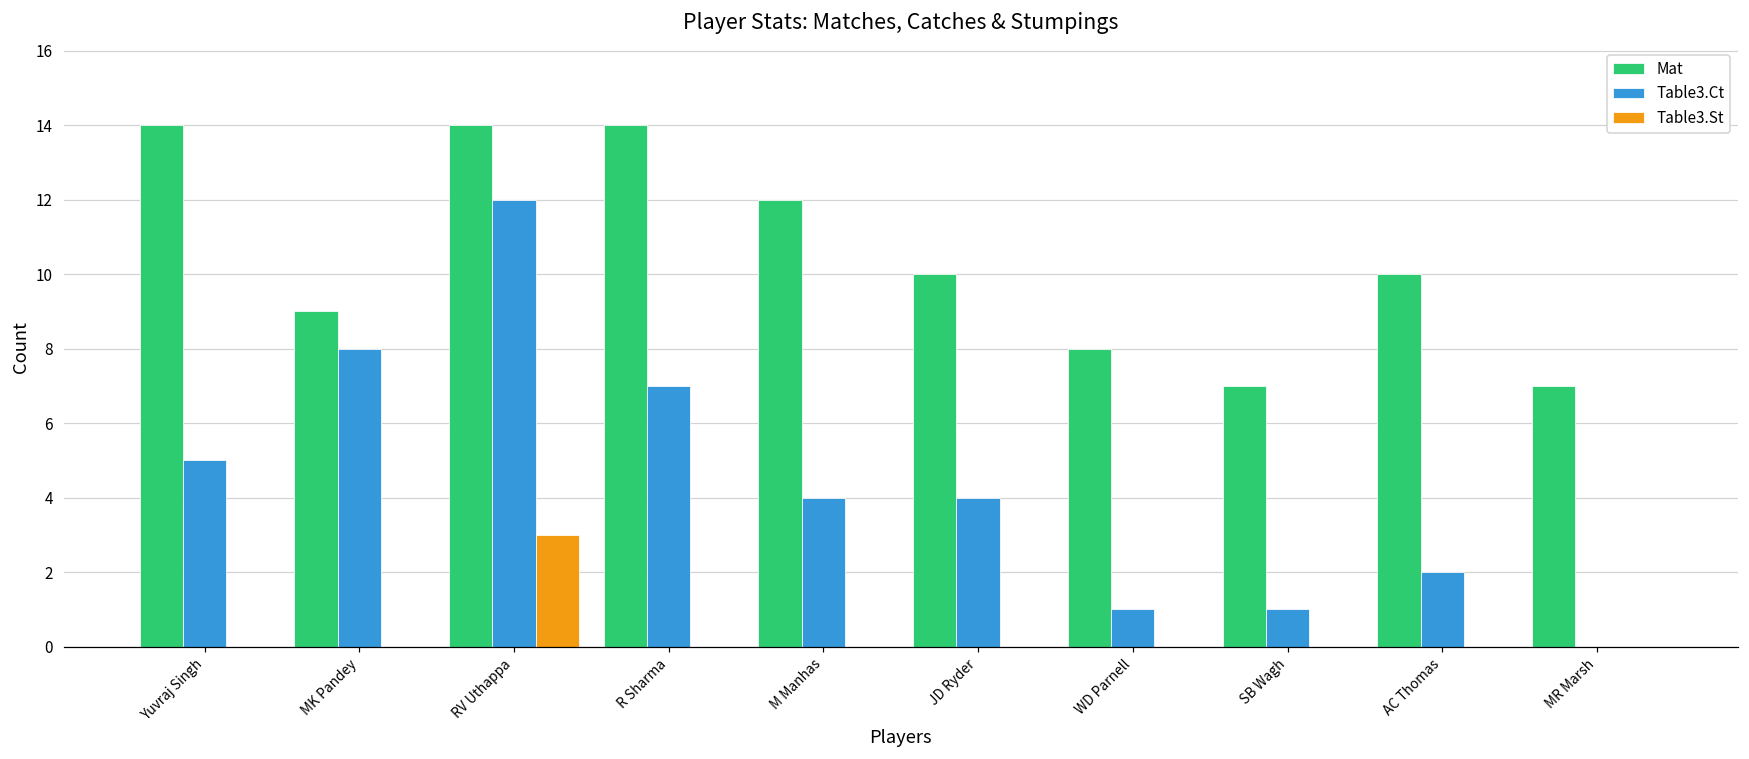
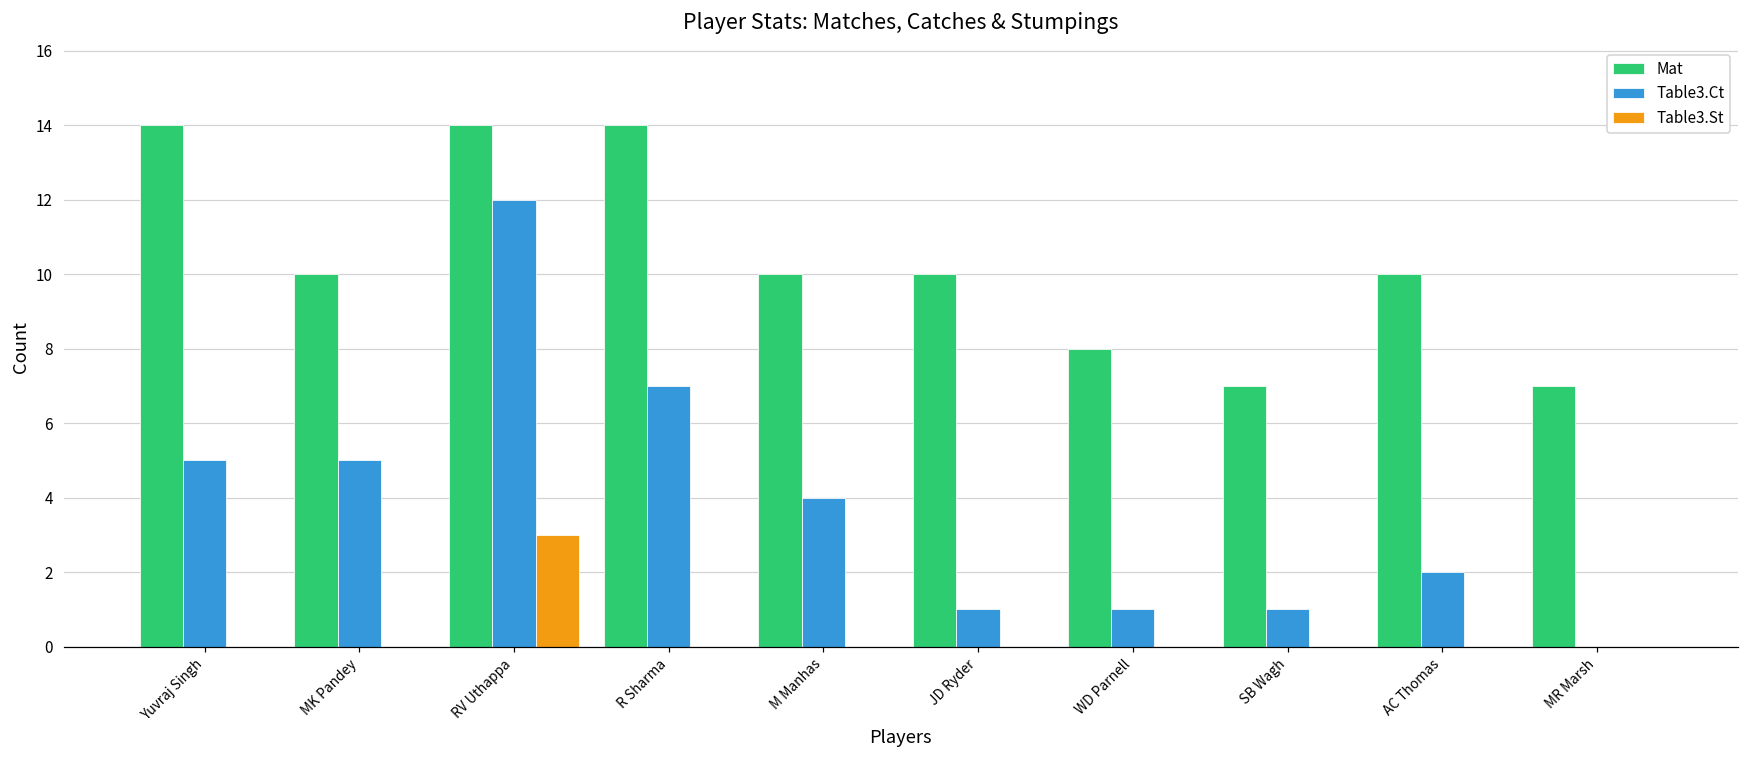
  {
    "Mat": {
      "Yuvraj Singh": 14,
-     "MK Pandey": 9,
+     "MK Pandey": 10,
      "RV Uthappa": 14,
      "R Sharma": 14,
-     "M Manhas": 12,
+     "M Manhas": 10,
      "JD Ryder": 10,
      "WD Parnell": 8,
      "SB Wagh": 7,
      "AC Thomas": 10,
      "MR Marsh": 7
    },
    "Table3.Ct": {
      "Yuvraj Singh": 5,
-     "MK Pandey": 8,
+     "MK Pandey": 5,
      "RV Uthappa": 12,
      "R Sharma": 7,
      "M Manhas": 4,
-     "JD Ryder": 4,
+     "JD Ryder": 1,
      "WD Parnell": 1,
      "SB Wagh": 1,
      "AC Thomas": 2,
      "MR Marsh": 0
    },
    "Table3.St": {
      "Yuvraj Singh": 0,
      "MK Pandey": 0,
      "RV Uthappa": 3,
      "R Sharma": 0,
      "M Manhas": 0,
      "JD Ryder": 0,
      "WD Parnell": 0,
      "SB Wagh": 0,
      "AC Thomas": 0,
      "MR Marsh": 0
    }
  }
